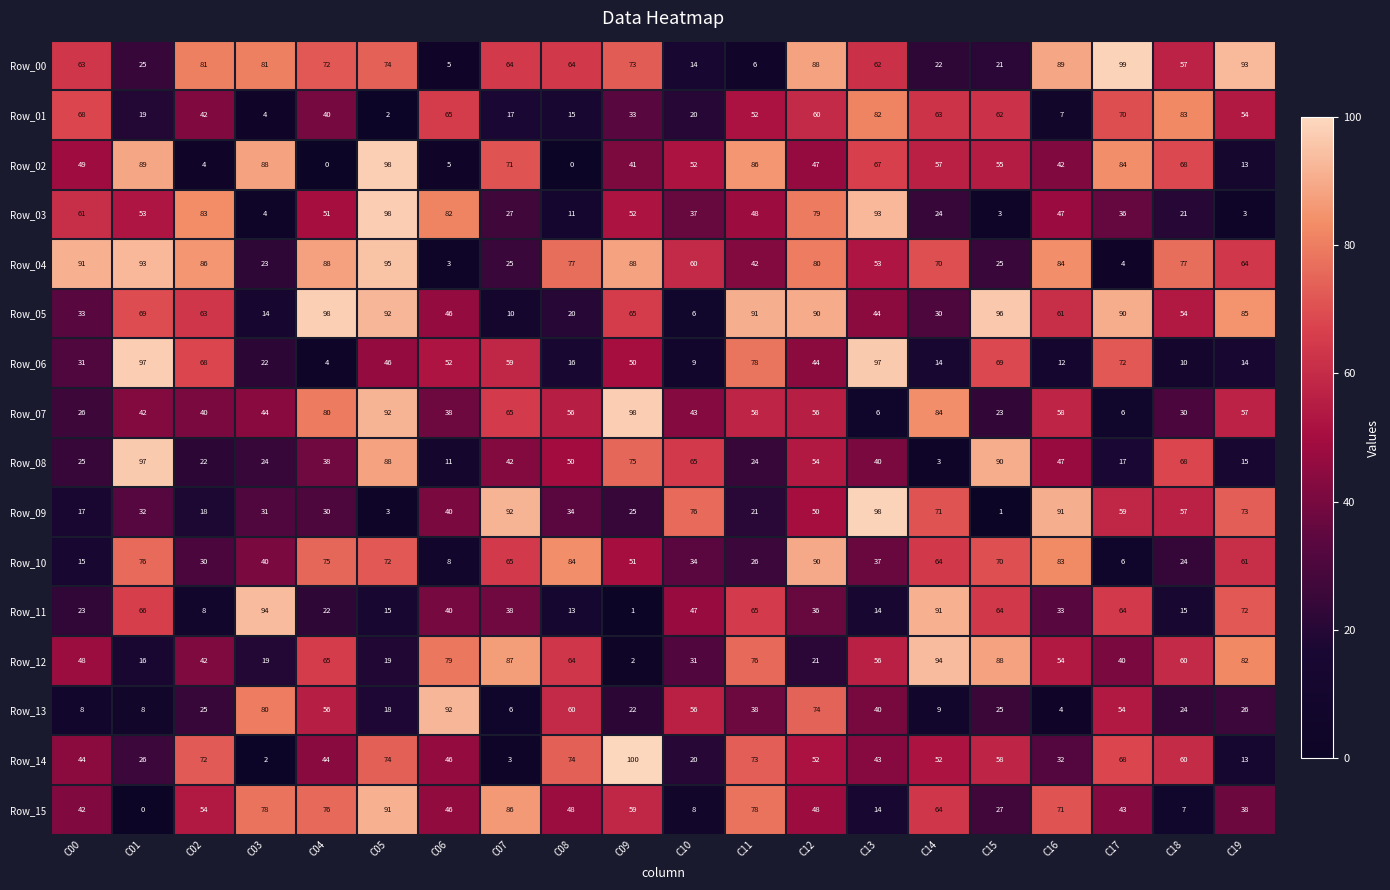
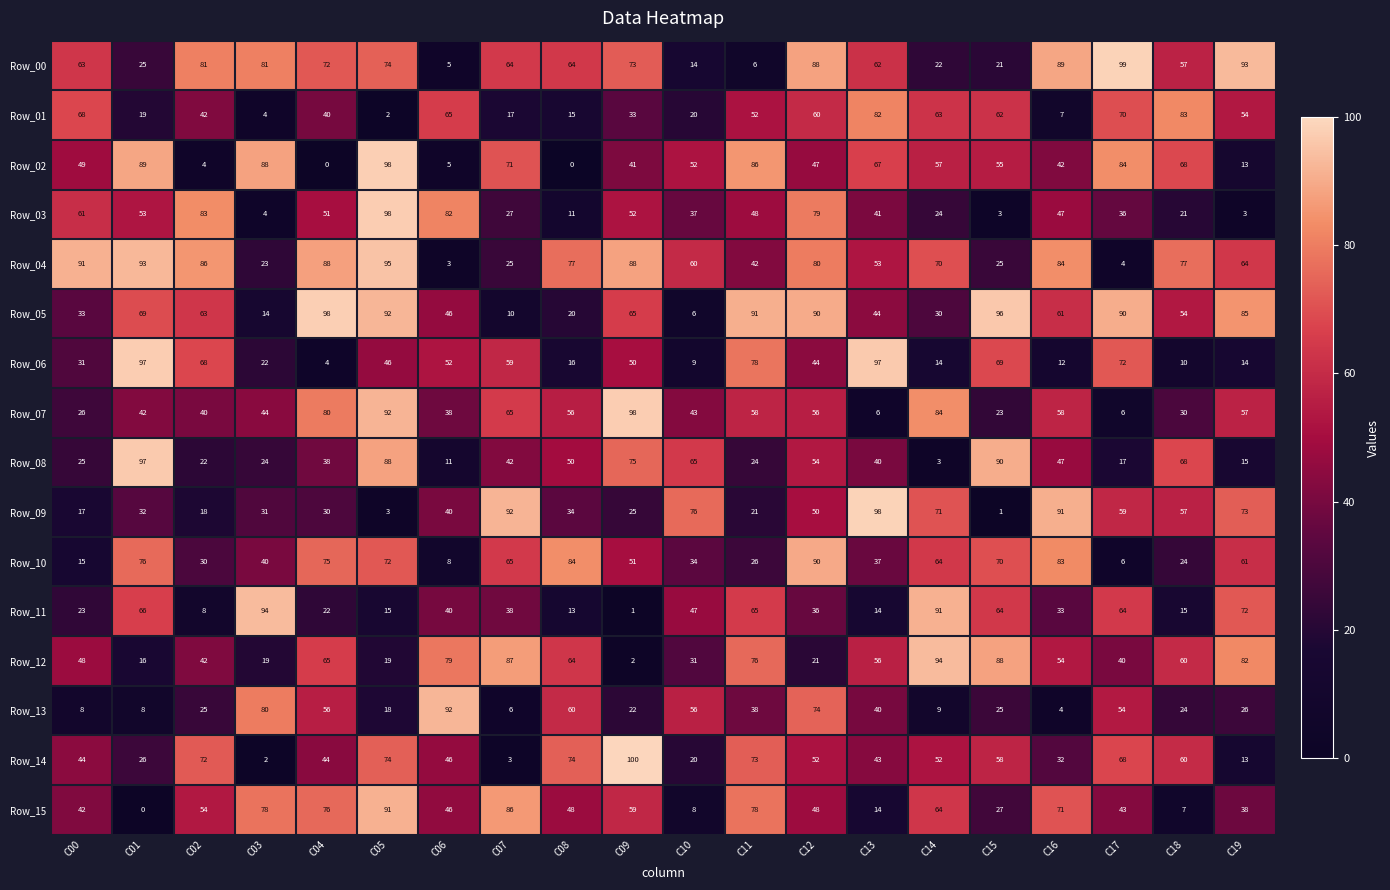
  {
    "Row_03": {
      "C00": 61,
      "C01": 53,
      "C02": 83,
      "C03": 4,
      "C04": 51,
      "C05": 98,
      "C06": 82,
      "C07": 27,
      "C08": 11,
      "C09": 52,
      "C10": 37,
      "C11": 48,
      "C12": 79,
-     "C13": 93,
+     "C13": 41,
      "C14": 24,
      "C15": 3,
      "C16": 47,
      "C17": 36,
      "C18": 21,
      "C19": 3
    }
  }
